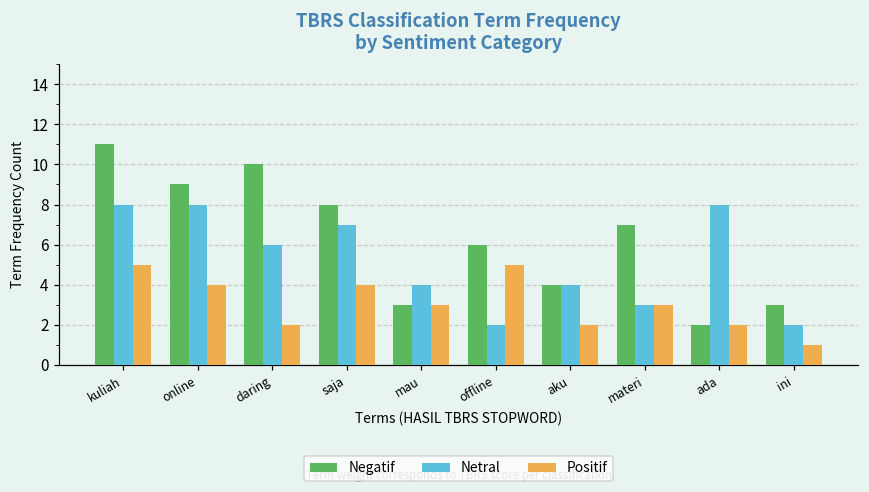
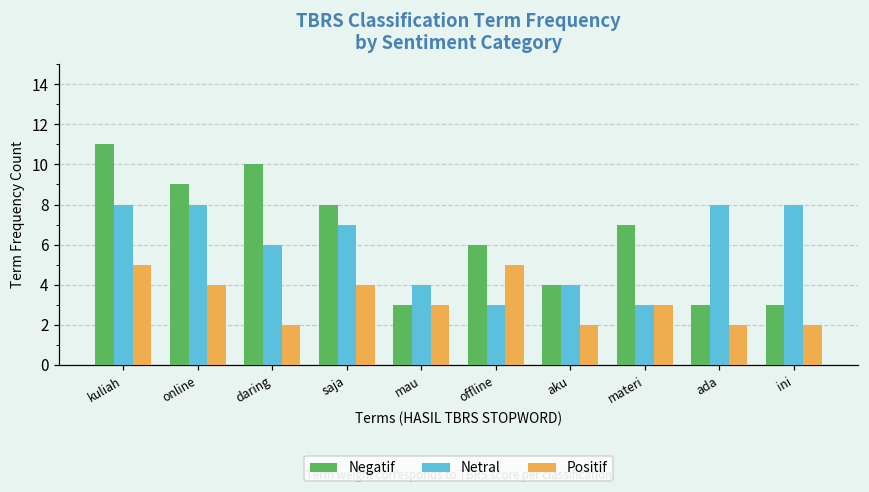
  {
    "Negatif": {
      "kuliah": 11,
      "online": 9,
      "daring": 10,
      "saja": 8,
      "mau": 3,
      "offline": 6,
      "aku": 4,
      "materi": 7,
-     "ada": 2,
+     "ada": 3,
      "ini": 3
    },
    "Netral": {
      "kuliah": 8,
      "online": 8,
      "daring": 6,
      "saja": 7,
      "mau": 4,
-     "offline": 2,
+     "offline": 3,
      "aku": 4,
      "materi": 3,
      "ada": 8,
-     "ini": 2
+     "ini": 8
    },
    "Positif": {
      "kuliah": 5,
      "online": 4,
      "daring": 2,
      "saja": 4,
      "mau": 3,
      "offline": 5,
      "aku": 2,
      "materi": 3,
      "ada": 2,
-     "ini": 1
+     "ini": 2
    }
  }
